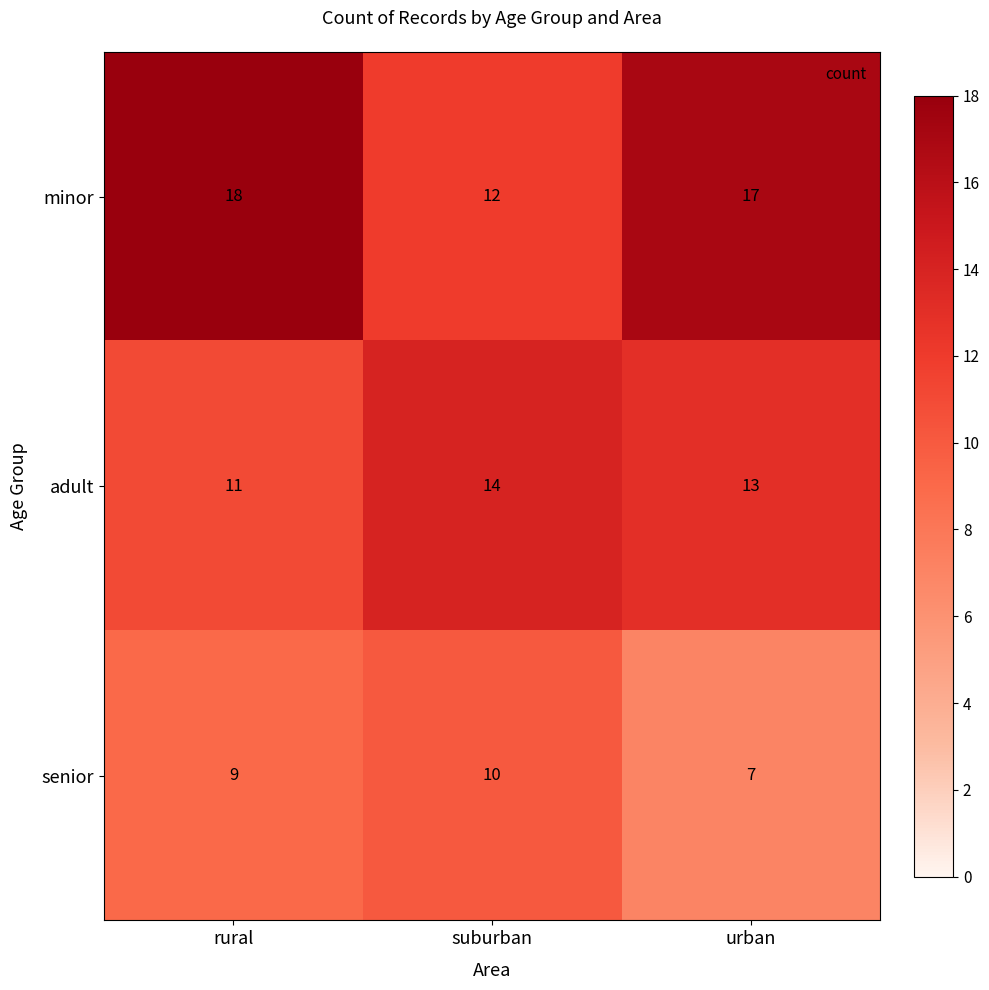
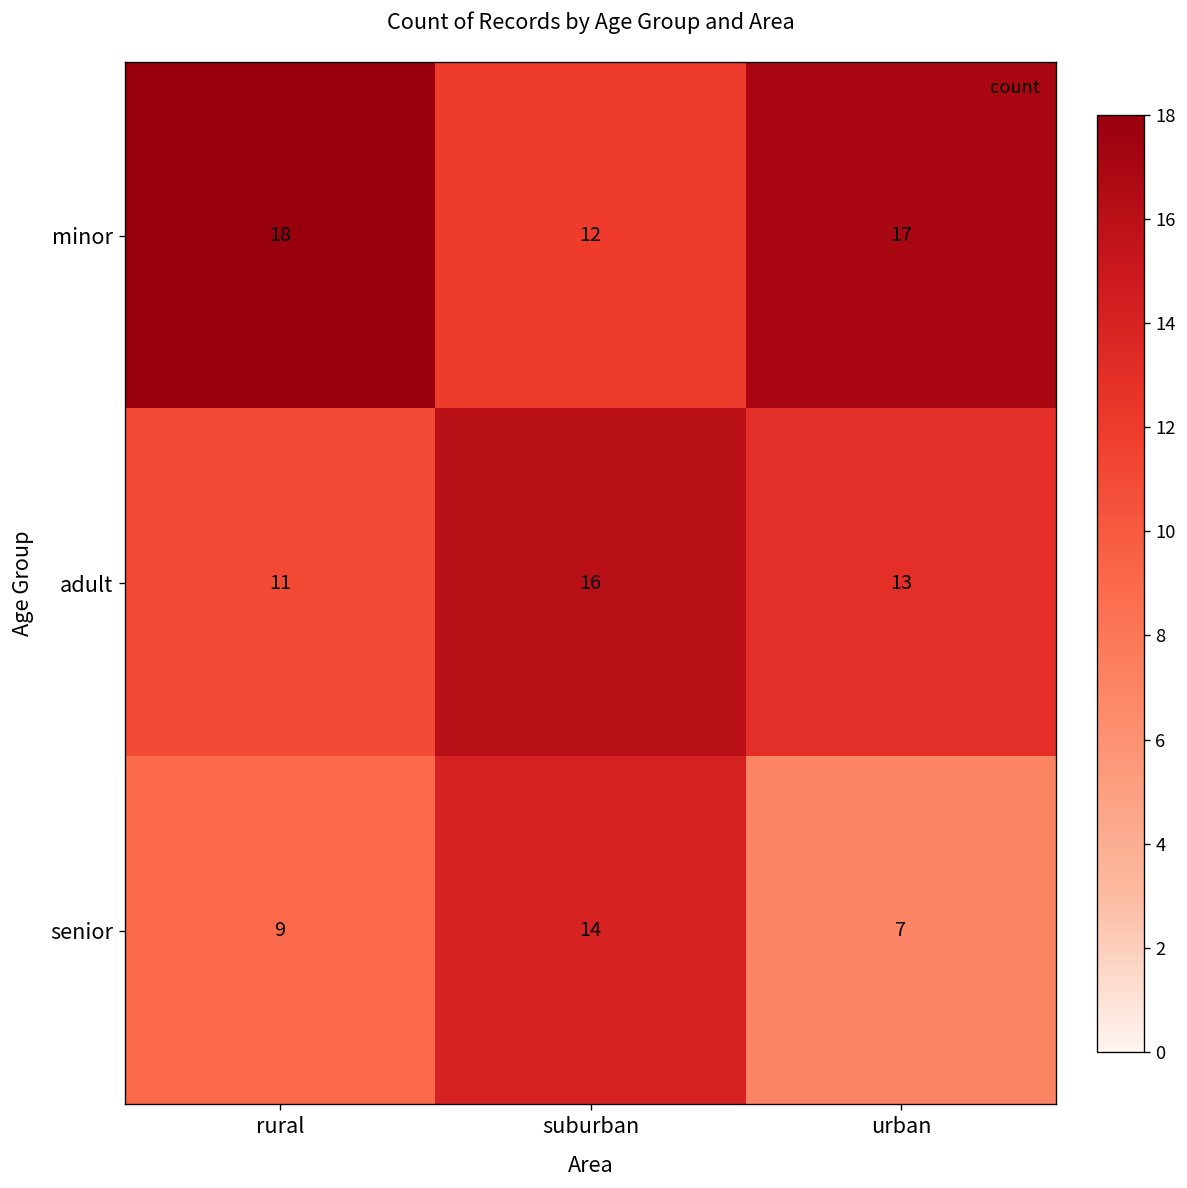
  {
    "minor": {
      "rural": 18,
      "suburban": 12,
      "urban": 17
    },
    "adult": {
      "rural": 11,
-     "suburban": 14,
+     "suburban": 16,
      "urban": 13
    },
    "senior": {
      "rural": 9,
-     "suburban": 10,
+     "suburban": 14,
      "urban": 7
    }
  }
